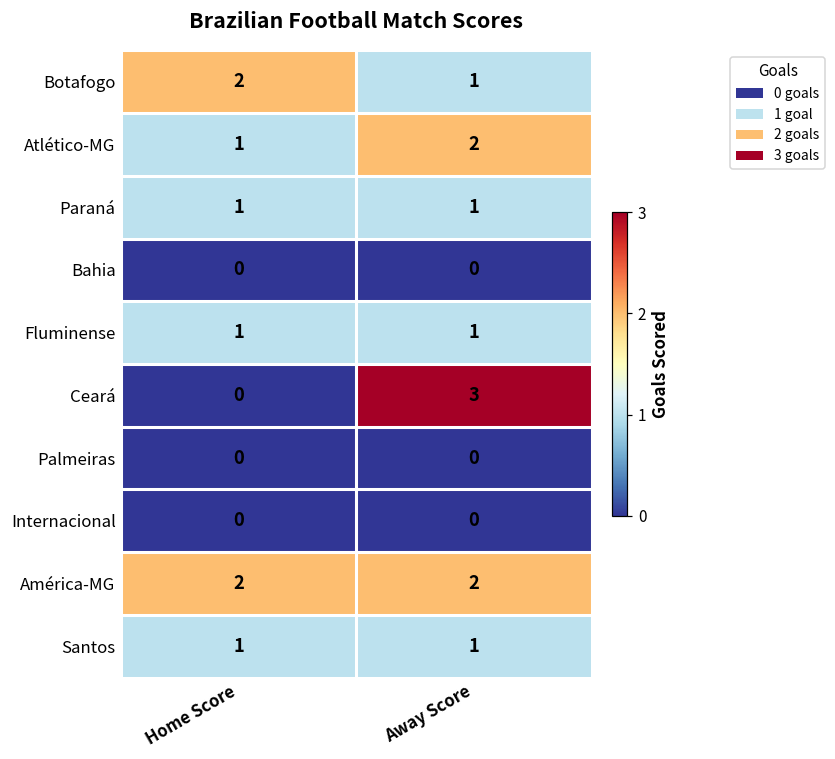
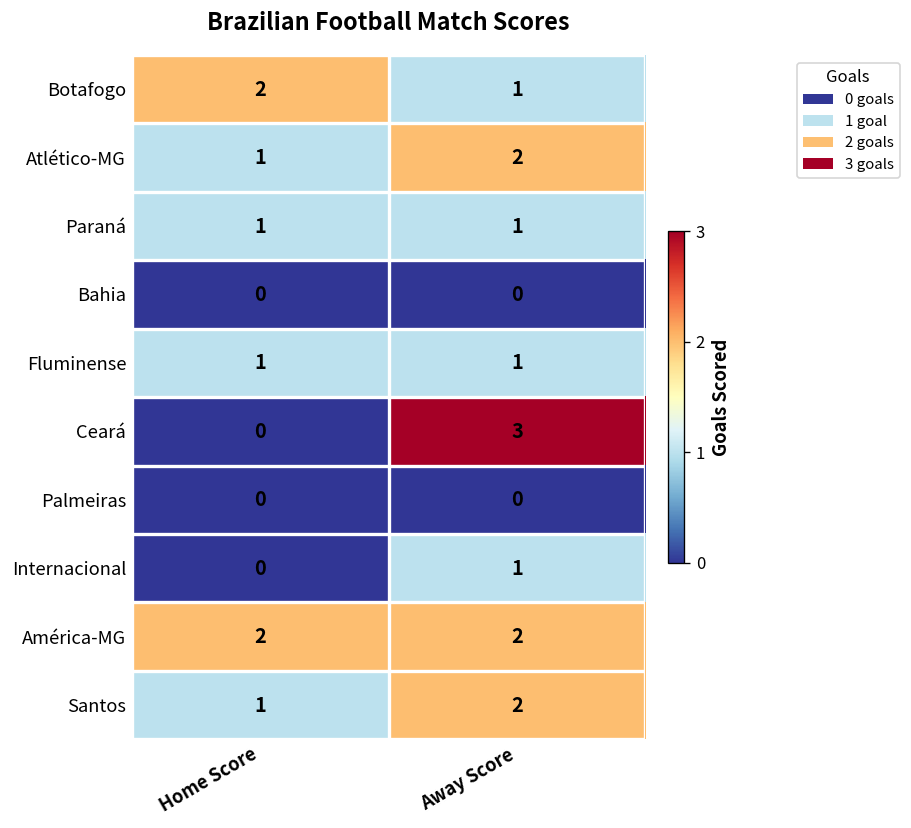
  {
    "Botafogo": {
      "Home Score": 2,
      "Away Score": 1
    },
    "Atlético-MG": {
      "Home Score": 1,
      "Away Score": 2
    },
    "Paraná": {
      "Home Score": 1,
      "Away Score": 1
    },
    "Bahia": {
      "Home Score": 0,
      "Away Score": 0
    },
    "Fluminense": {
      "Home Score": 1,
      "Away Score": 1
    },
    "Ceará": {
      "Home Score": 0,
      "Away Score": 3
    },
    "Palmeiras": {
      "Home Score": 0,
      "Away Score": 0
    },
    "Internacional": {
      "Home Score": 0,
-     "Away Score": 0
+     "Away Score": 1
    },
    "América-MG": {
      "Home Score": 2,
      "Away Score": 2
    },
    "Santos": {
      "Home Score": 1,
-     "Away Score": 1
+     "Away Score": 2
    }
  }
